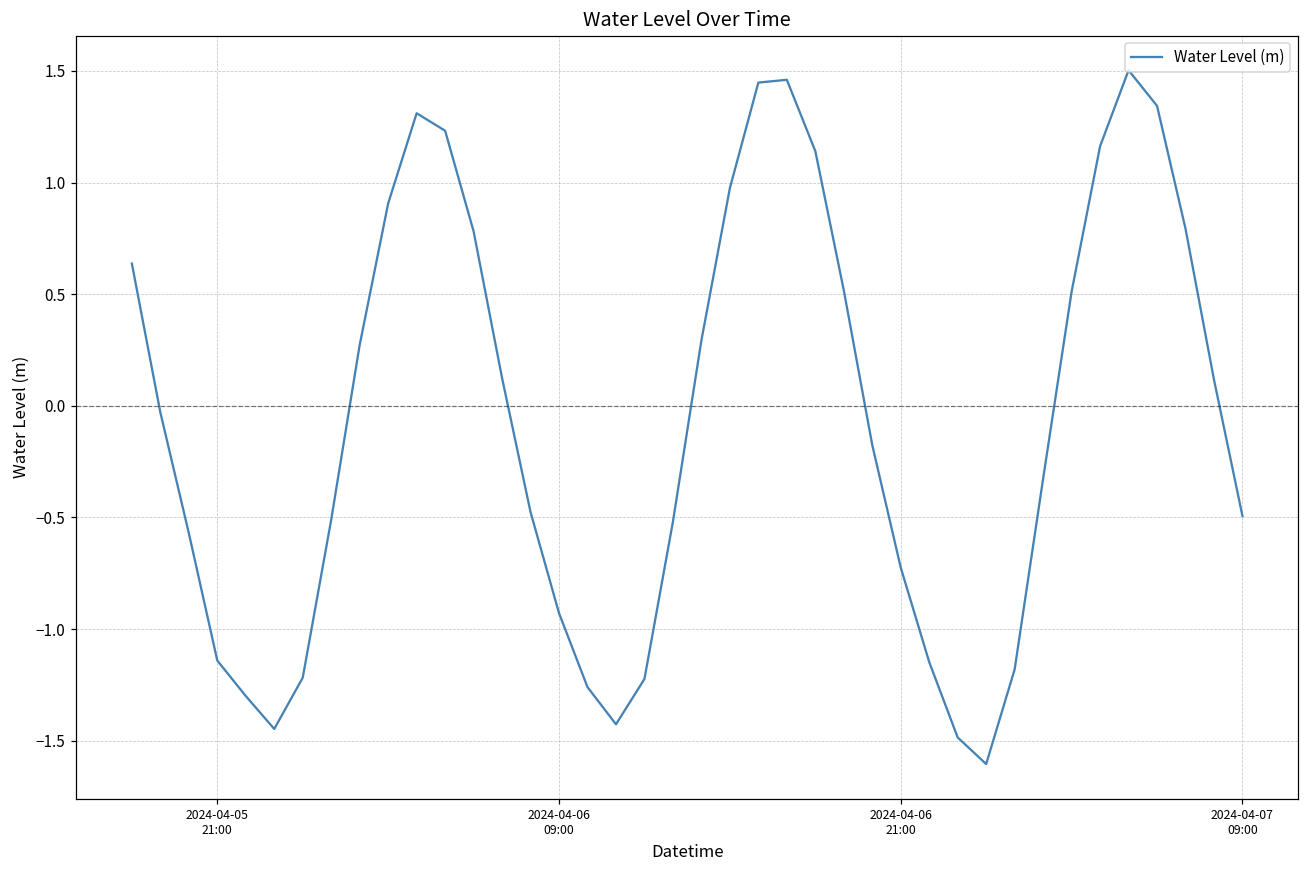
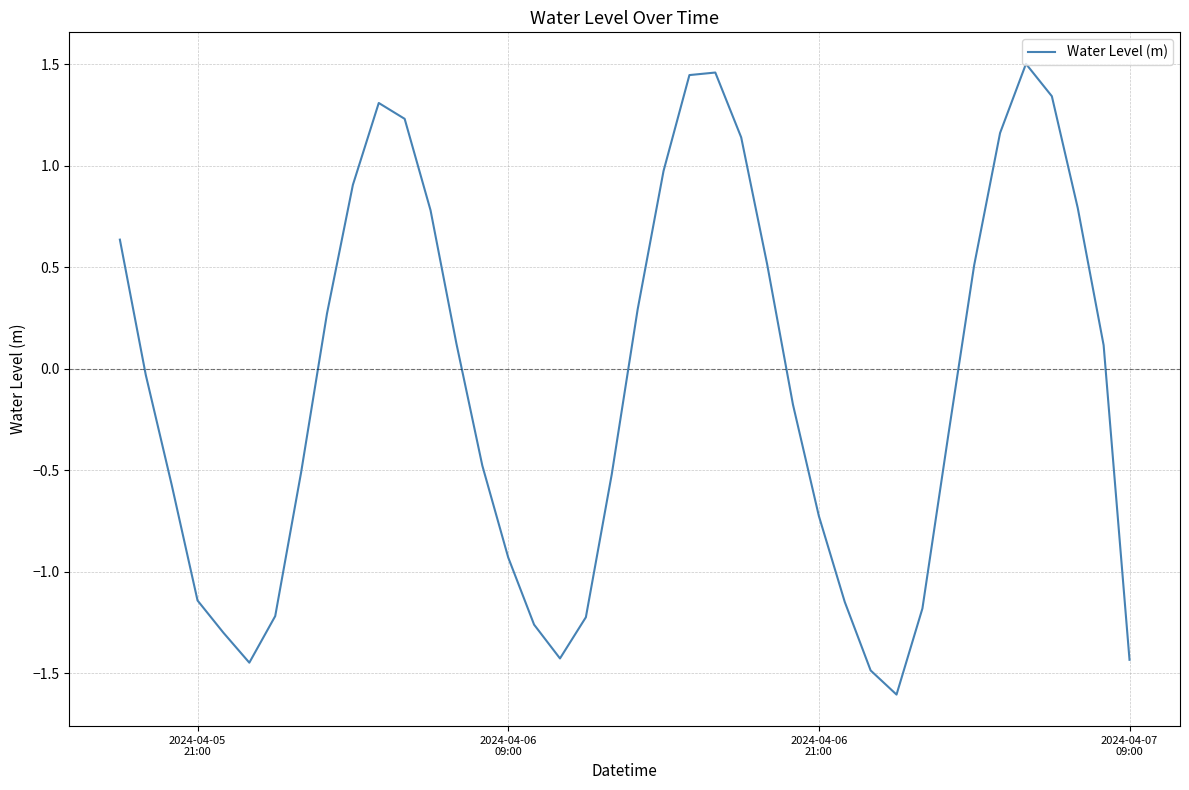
  {
    "2024-04-05 21:00": -1.14,
    "2024-04-06 09:00": -0.93,
    "2024-04-06 21:00": -0.72,
-   "2024-04-07 09:00": -0.49
+   "2024-04-07 09:00": -1.43
  }
